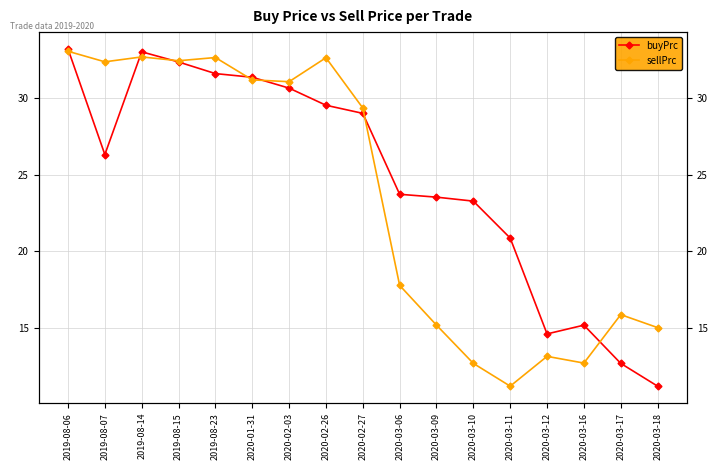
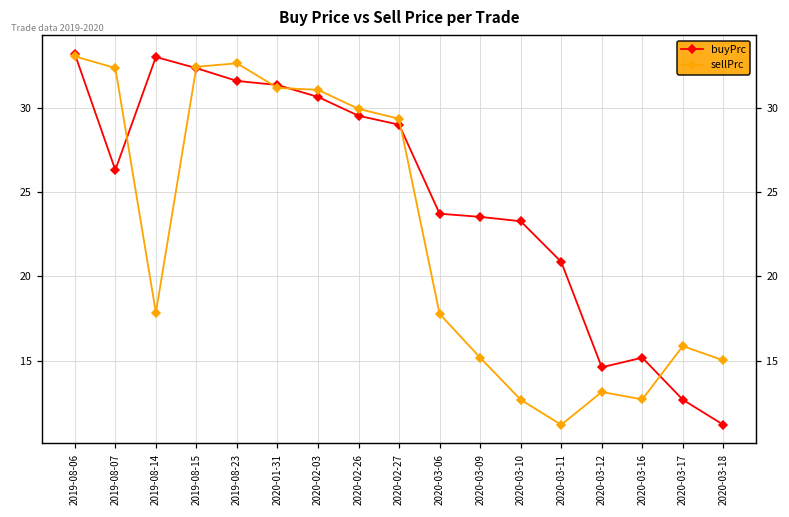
  {
    "buyPrc": {
      "2019-08-07": 26.3,
      "2019-08-14": 33.0,
      "2019-08-23": 31.6,
      "2020-01-31": 31.4,
      "2020-02-03": 30.7,
      "2020-02-26": 29.5,
      "2020-02-27": 29.0,
      "2020-03-06": 23.7,
      "2020-03-09": 23.5,
      "2020-03-10": 23.3,
      "2020-03-11": 20.9,
      "2020-03-12": 14.6,
      "2020-03-16": 15.2,
      "2020-03-17": 12.7,
      "2020-03-18": 11.2
    },
    "sellPrc": {
      "2019-08-07": 32.4,
-     "2019-08-14": 32.7,
+     "2019-08-14": 17.8,
      "2019-08-23": 32.7,
      "2020-01-31": 31.2,
      "2020-02-03": 31.1,
-     "2020-02-26": 32.7,
+     "2020-02-26": 30.0,
      "2020-02-27": 29.4,
      "2020-03-06": 17.8,
      "2020-03-09": 15.2,
      "2020-03-10": 12.7,
      "2020-03-11": 11.2,
      "2020-03-12": 13.1,
      "2020-03-16": 12.7,
      "2020-03-17": 15.9,
      "2020-03-18": 15.0
    }
  }
